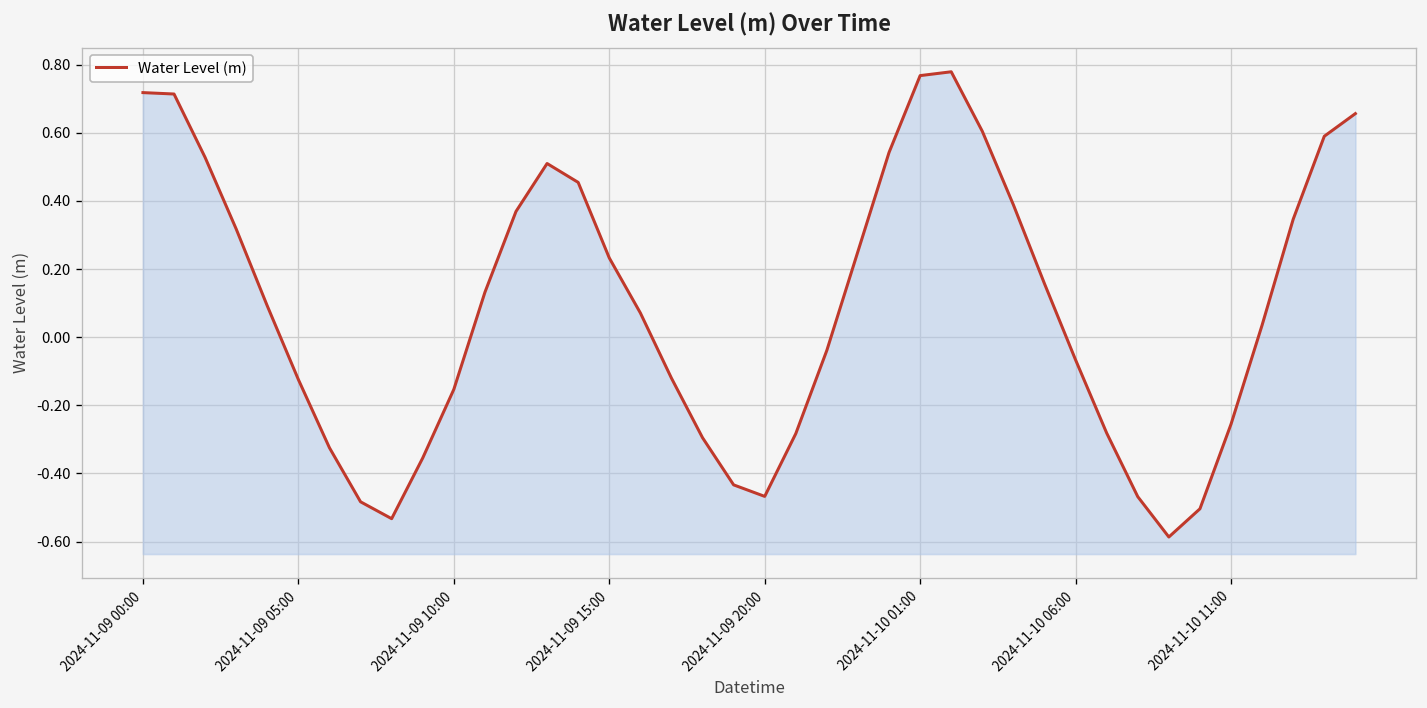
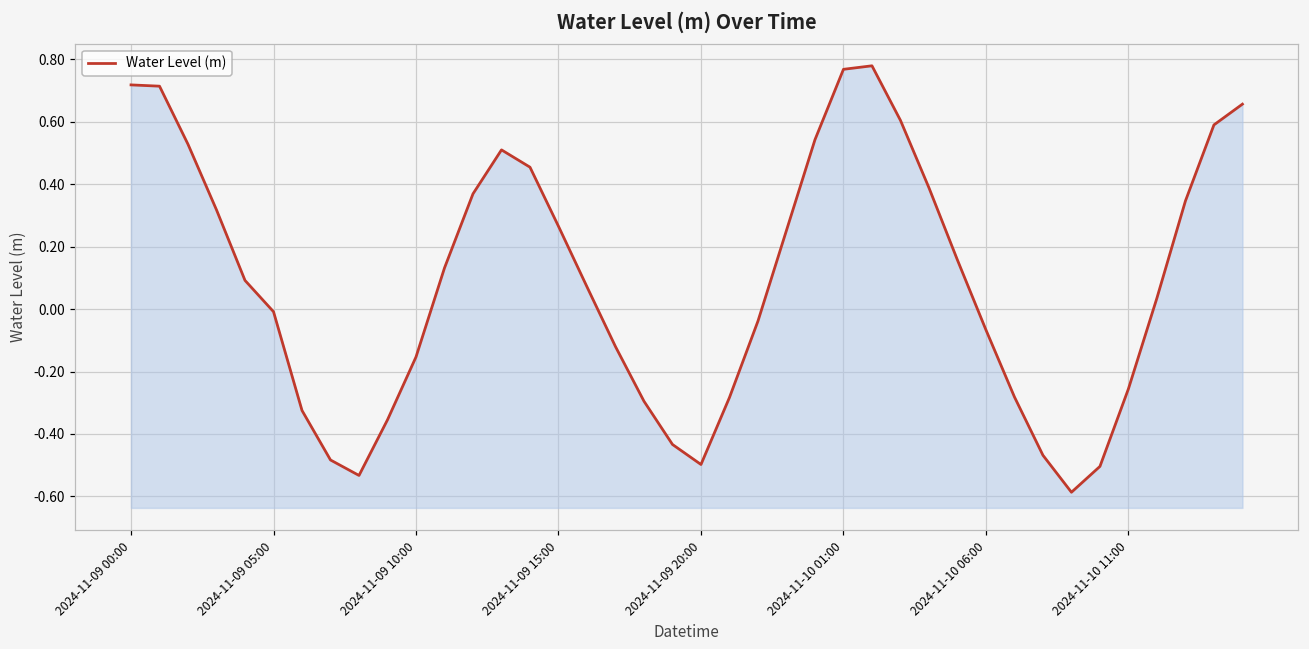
  {
    "2024-11-09 00:00": 0.72,
-   "2024-11-09 05:00": -0.12,
+   "2024-11-09 05:00": -0.01,
    "2024-11-09 10:00": -0.15,
-   "2024-11-09 15:00": 0.23,
-   "2024-11-09 20:00": -0.47,
+   "2024-11-09 15:00": 0.27,
+   "2024-11-09 20:00": -0.50,
    "2024-11-10 01:00": 0.77,
    "2024-11-10 06:00": -0.07,
    "2024-11-10 11:00": -0.26
  }
